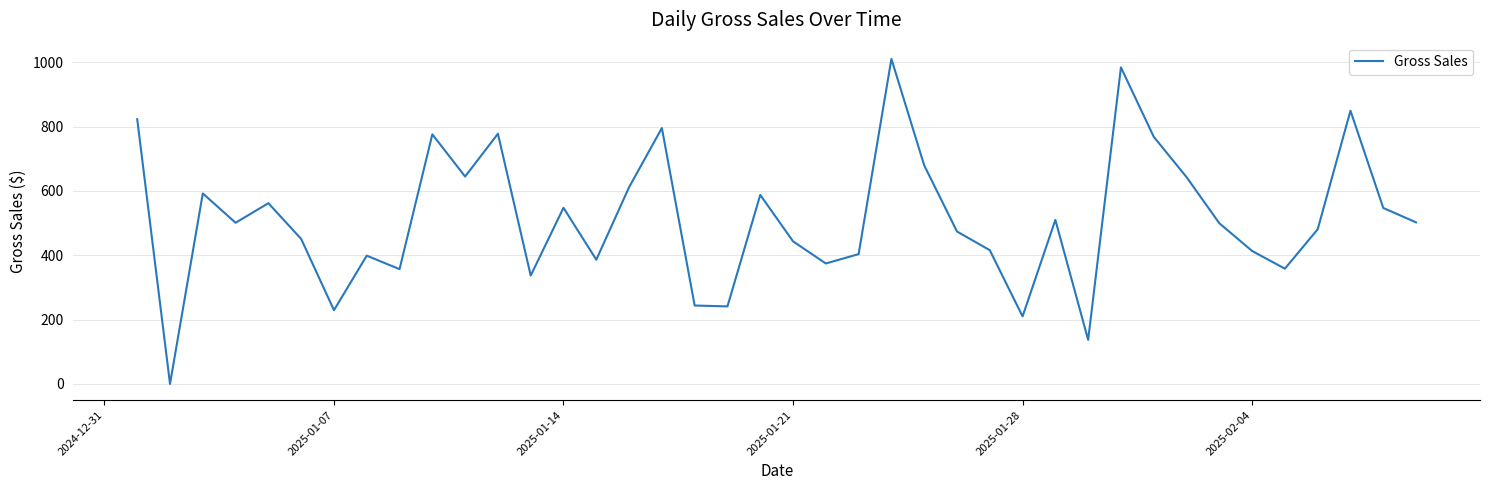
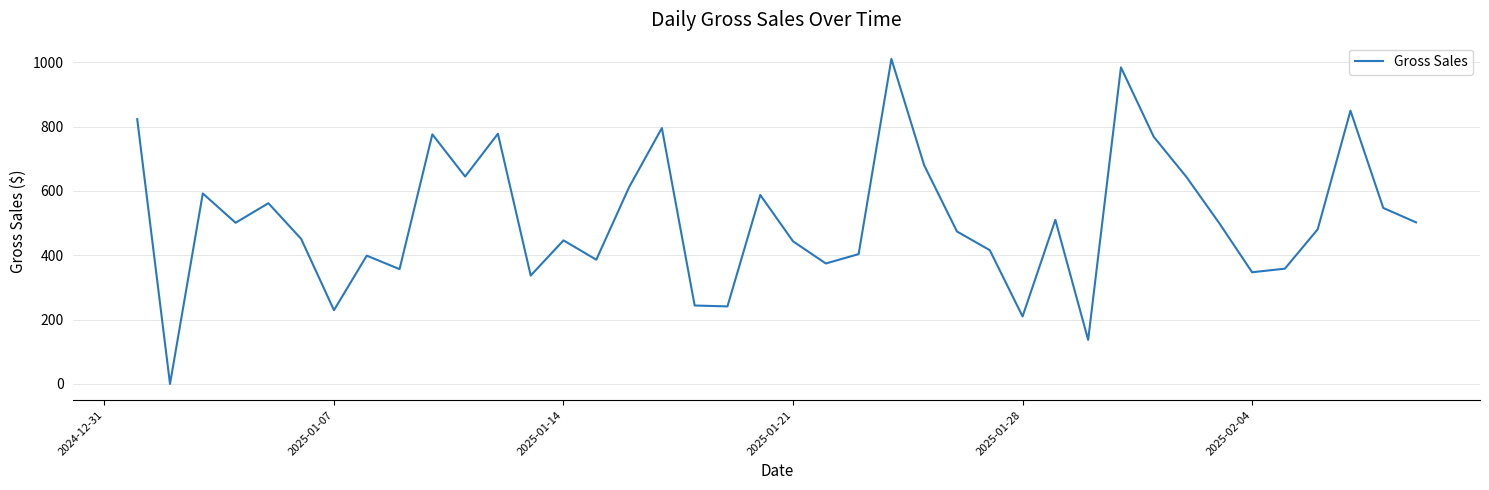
  {
    "2025-01-07": 230,
-   "2025-01-14": 550,
+   "2025-01-14": 450,
    "2025-01-21": 440,
    "2025-01-28": 210,
-   "2025-02-04": 410
+   "2025-02-04": 350
  }
